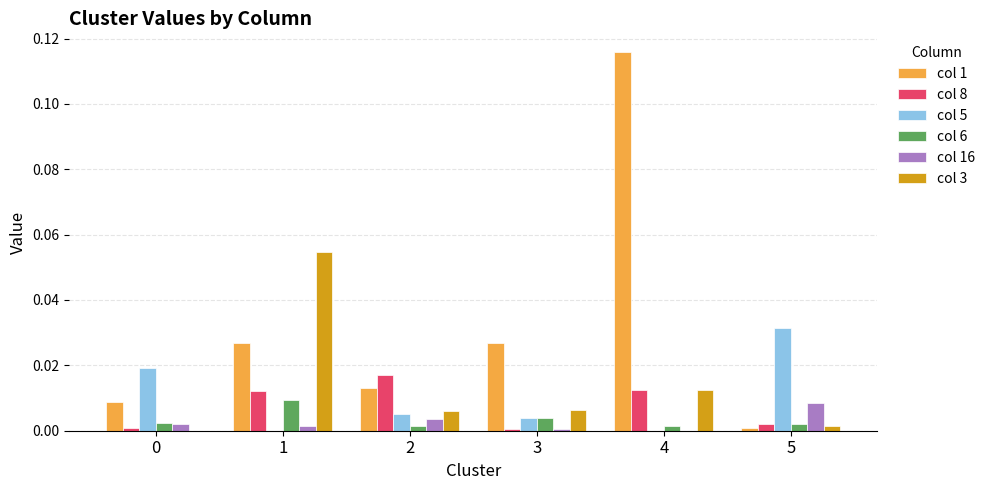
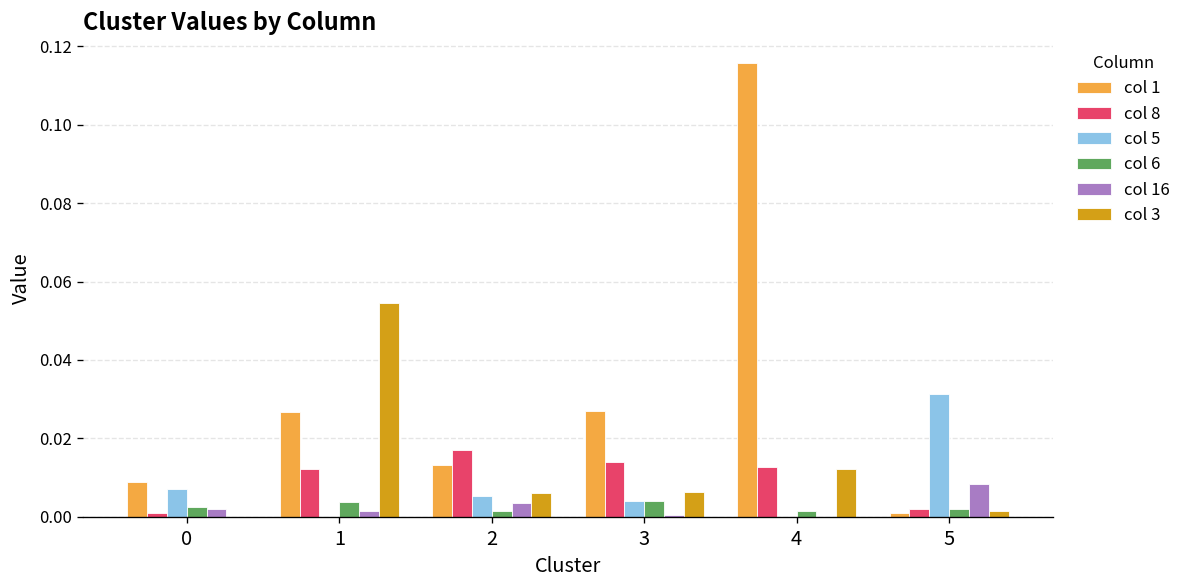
  {
    "col 8": {
      "0": 0.001,
      "1": 0.012,
      "2": 0.017,
-     "3": 0.001,
+     "3": 0.014,
      "4": 0.013,
      "5": 0.002
    },
    "col 5": {
-     "0": 0.019,
+     "0": 0.007,
      "1": 0.000,
      "2": 0.005,
      "3": 0.004,
      "4": 0.000,
      "5": 0.031
    },
    "col 6": {
      "0": 0.002,
-     "1": 0.009,
+     "1": 0.004,
      "2": 0.001,
      "3": 0.004,
      "4": 0.001,
      "5": 0.002
    },
    "col 16": {
      "0": 0.002,
      "1": 0.001,
      "2": 0.004,
      "4": 0.000,
      "5": 0.008
    }
  }
